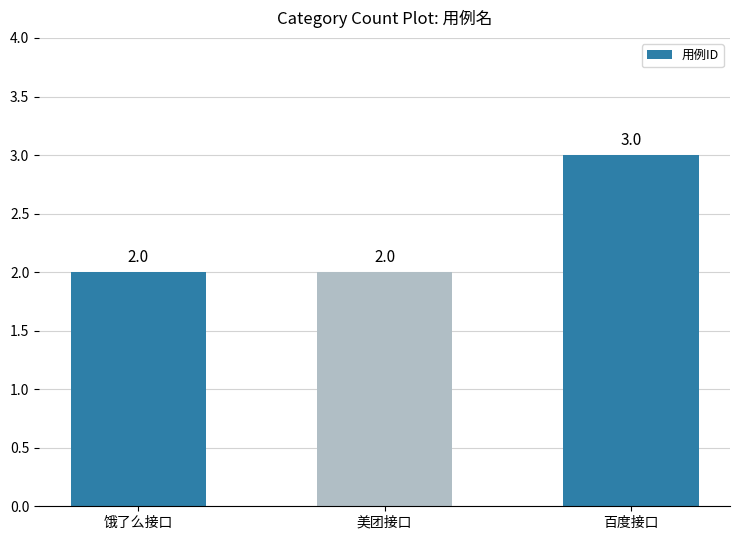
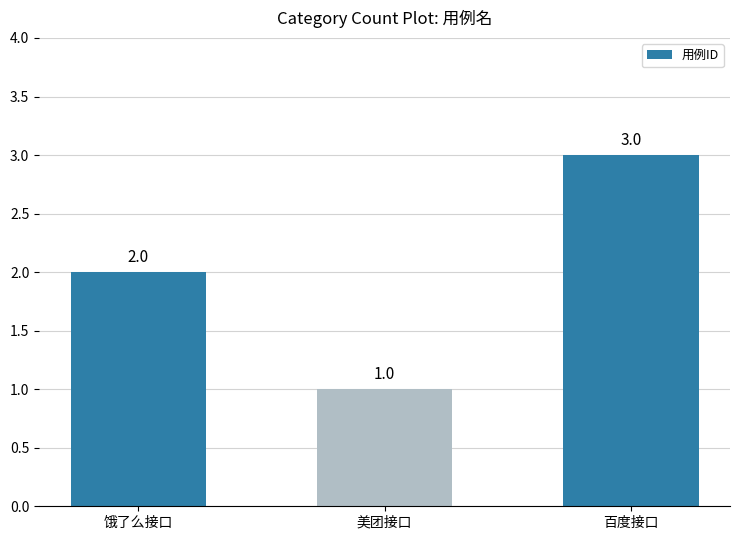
  {
    "饿了么接口": 2.0,
-   "美团接口": 2.0,
+   "美团接口": 1.0,
    "百度接口": 3.0
  }
